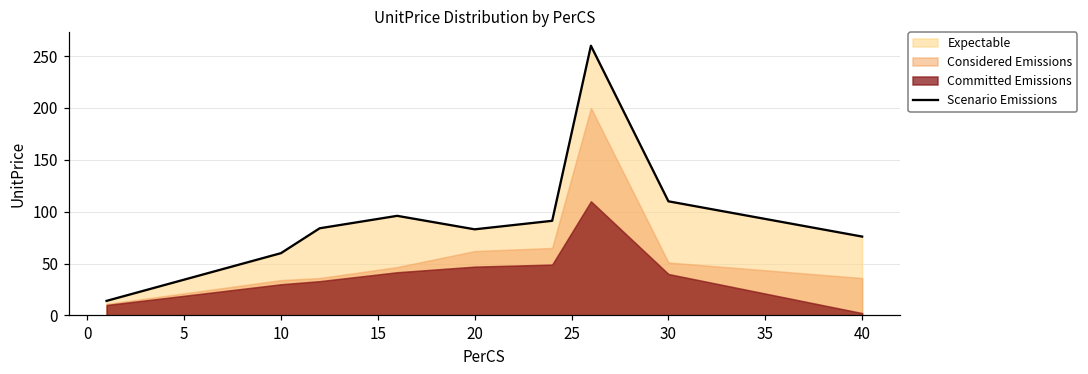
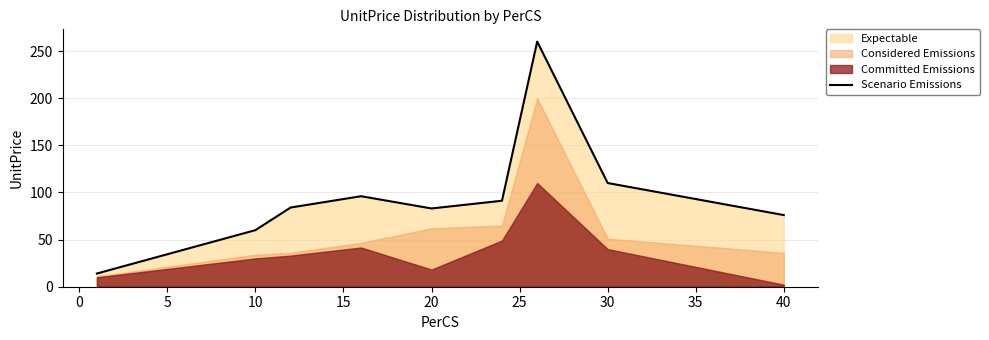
  {
    "Committed Emissions": {
      "10": 30,
-     "20": 50,
+     "20": 20,
      "30": 40
    }
  }
